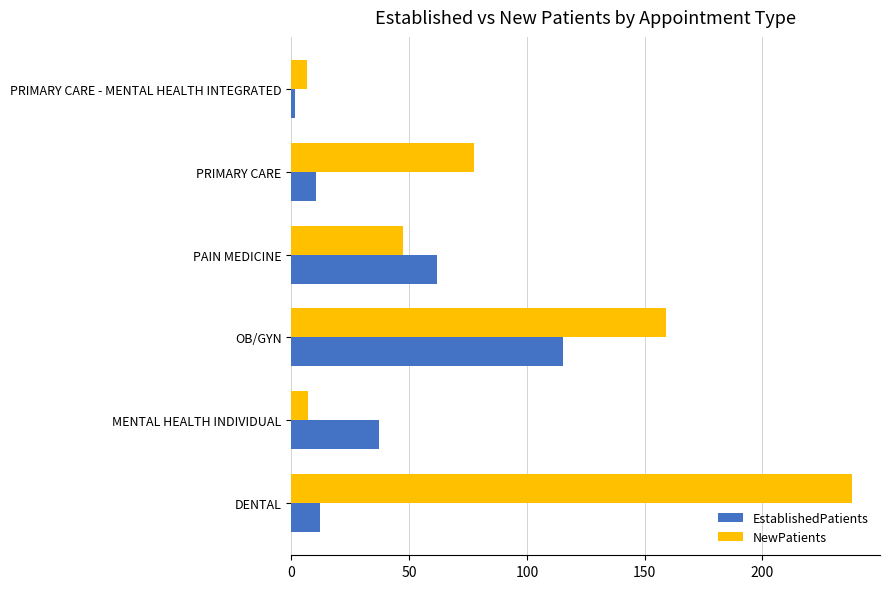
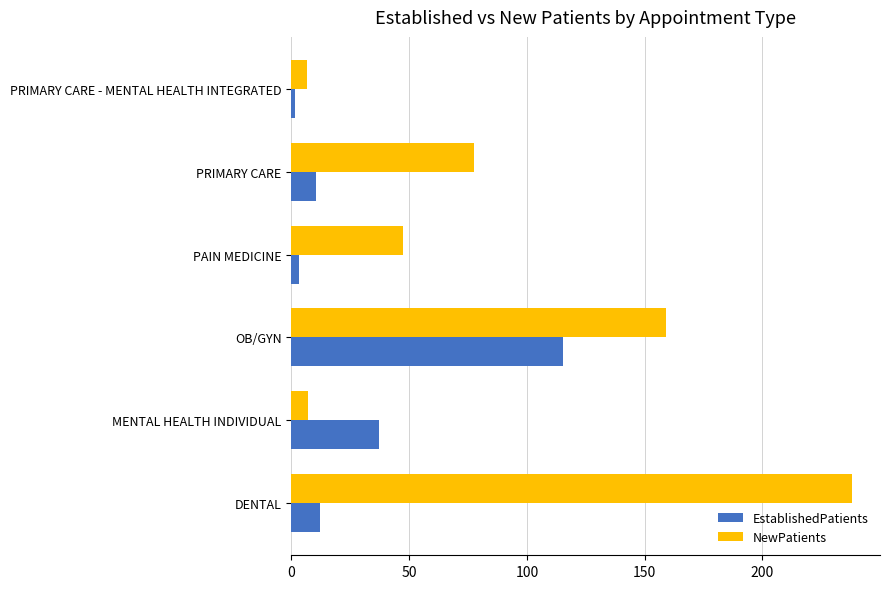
  {
    "EstablishedPatients": {
      "PRIMARY CARE - MENTAL HEALTH INTEGRATED": 2,
      "PRIMARY CARE": 10,
-     "PAIN MEDICINE": 62,
+     "PAIN MEDICINE": 3,
      "OB/GYN": 116,
      "MENTAL HEALTH INDIVIDUAL": 37,
      "DENTAL": 12
    },
    "NewPatients": {
      "PRIMARY CARE - MENTAL HEALTH INTEGRATED": 7,
      "PRIMARY CARE": 78,
      "PAIN MEDICINE": 47,
      "OB/GYN": 159,
      "MENTAL HEALTH INDIVIDUAL": 7,
      "DENTAL": 238
    }
  }
